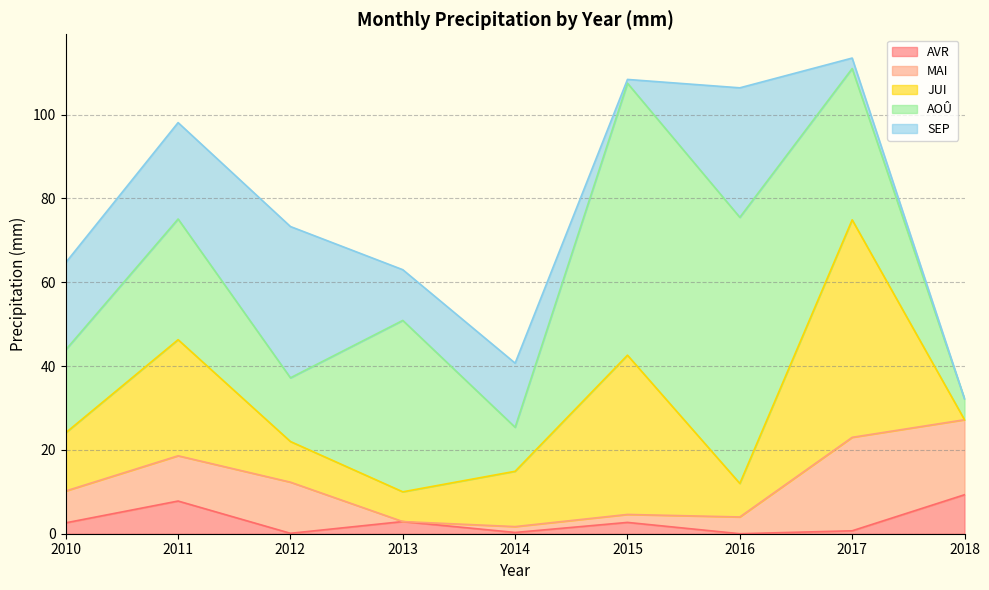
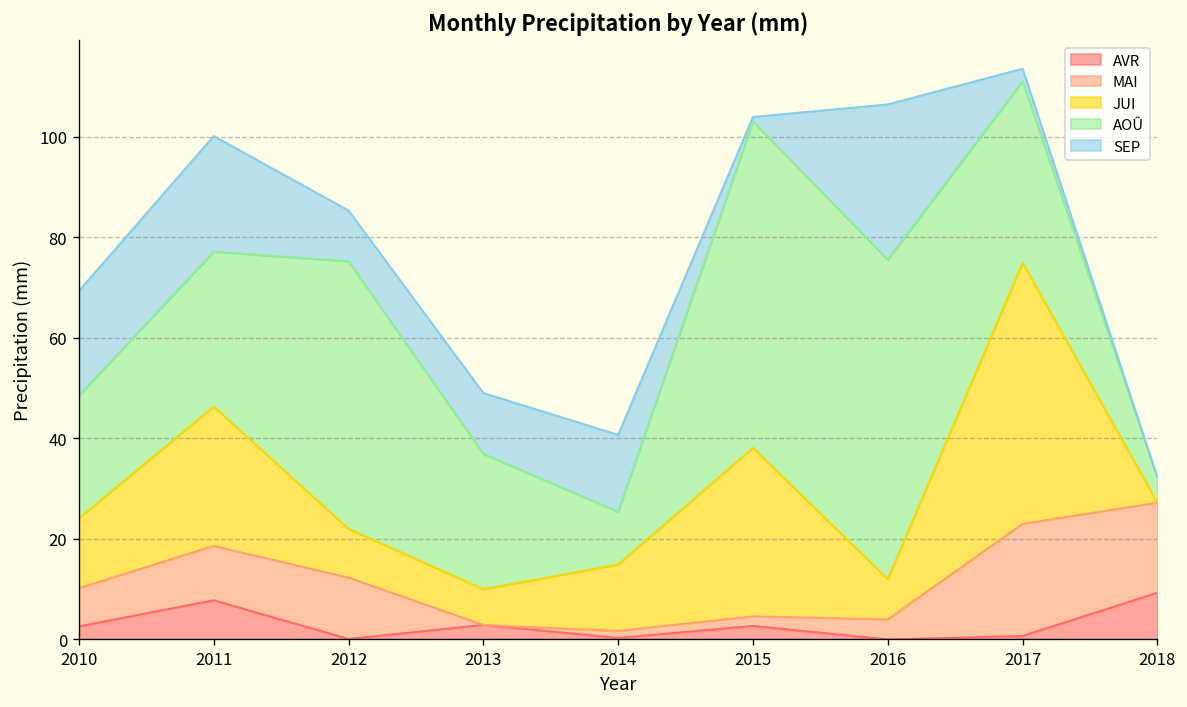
  {
    "JUI": {
      "2010": 14,
      "2011": 28,
      "2012": 10,
      "2013": 7,
      "2014": 13,
-     "2015": 38,
+     "2015": 34,
      "2016": 8,
      "2017": 52
    },
    "AOÛ": {
-     "2010": 20,
-     "2011": 29,
-     "2012": 15,
-     "2013": 41,
+     "2010": 24,
+     "2011": 31,
+     "2012": 53,
+     "2013": 27,
      "2014": 11,
      "2015": 65,
      "2016": 64,
      "2017": 36
    },
    "SEP": {
      "2010": 21,
      "2011": 23,
-     "2012": 36,
+     "2012": 10,
      "2013": 12,
      "2014": 15,
      "2015": 1,
      "2016": 31,
      "2017": 3
    }
  }
